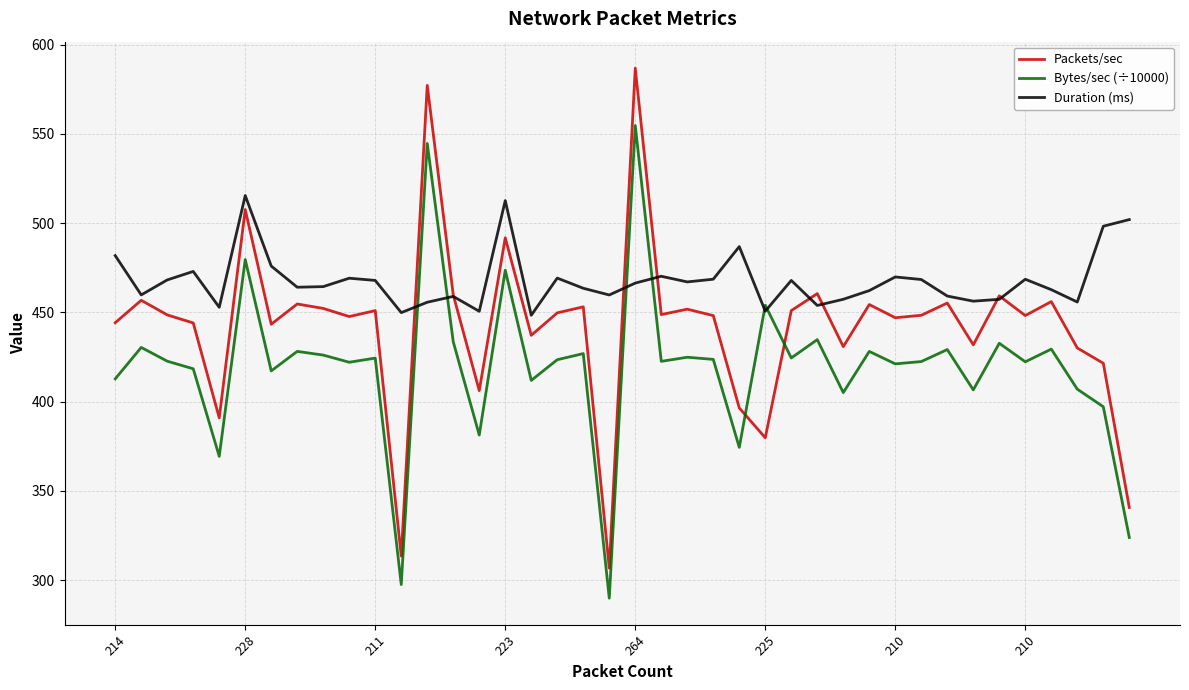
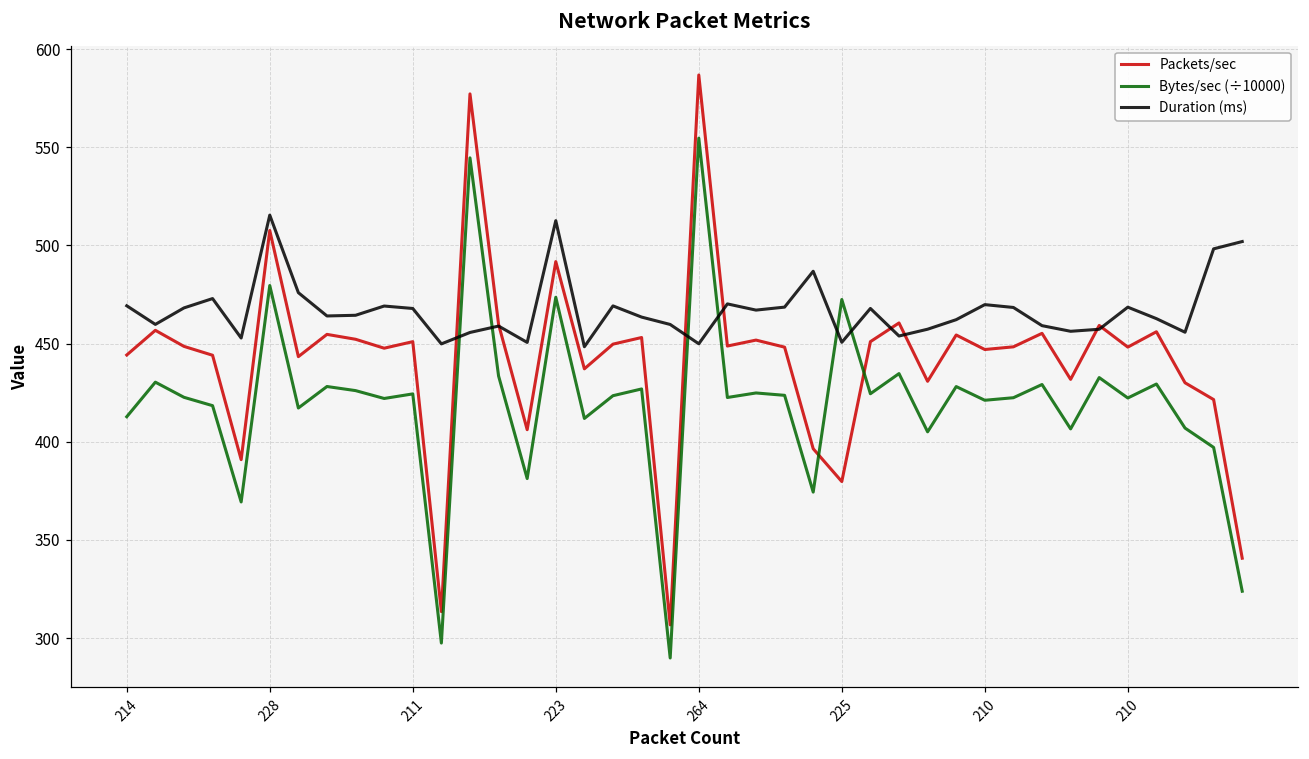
  {
    "Packets/sec": {
      "214": 444,
      "228": 508,
      "211": 451,
      "223": 492,
      "264": 587,
      "225": 380
    },
    "Bytes/sec (÷10000)": {
      "214": 413,
      "228": 480,
      "211": 424,
      "223": 474,
      "264": 555,
-     "225": 454
+     "225": 472
    },
    "Duration (ms)": {
-     "214": 482,
+     "214": 469,
      "228": 515,
      "211": 468,
      "223": 513,
-     "264": 466,
+     "264": 450,
      "225": 451
    }
  }
